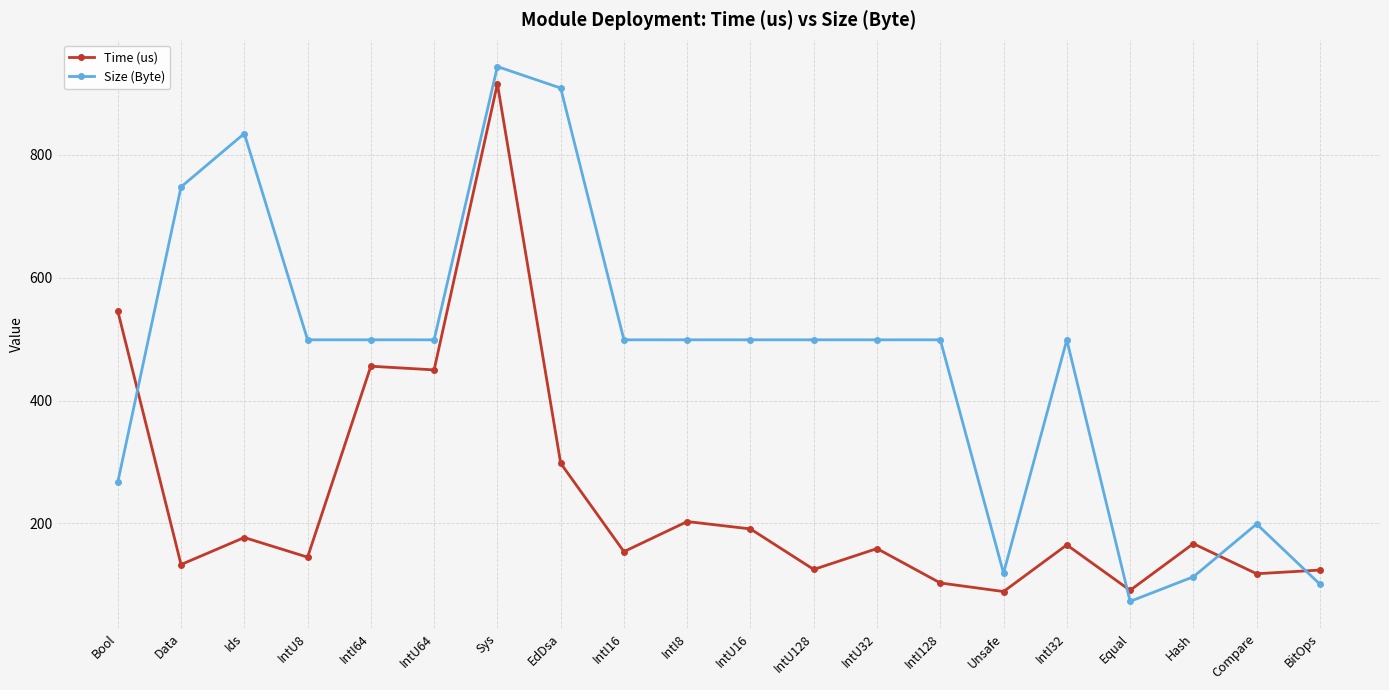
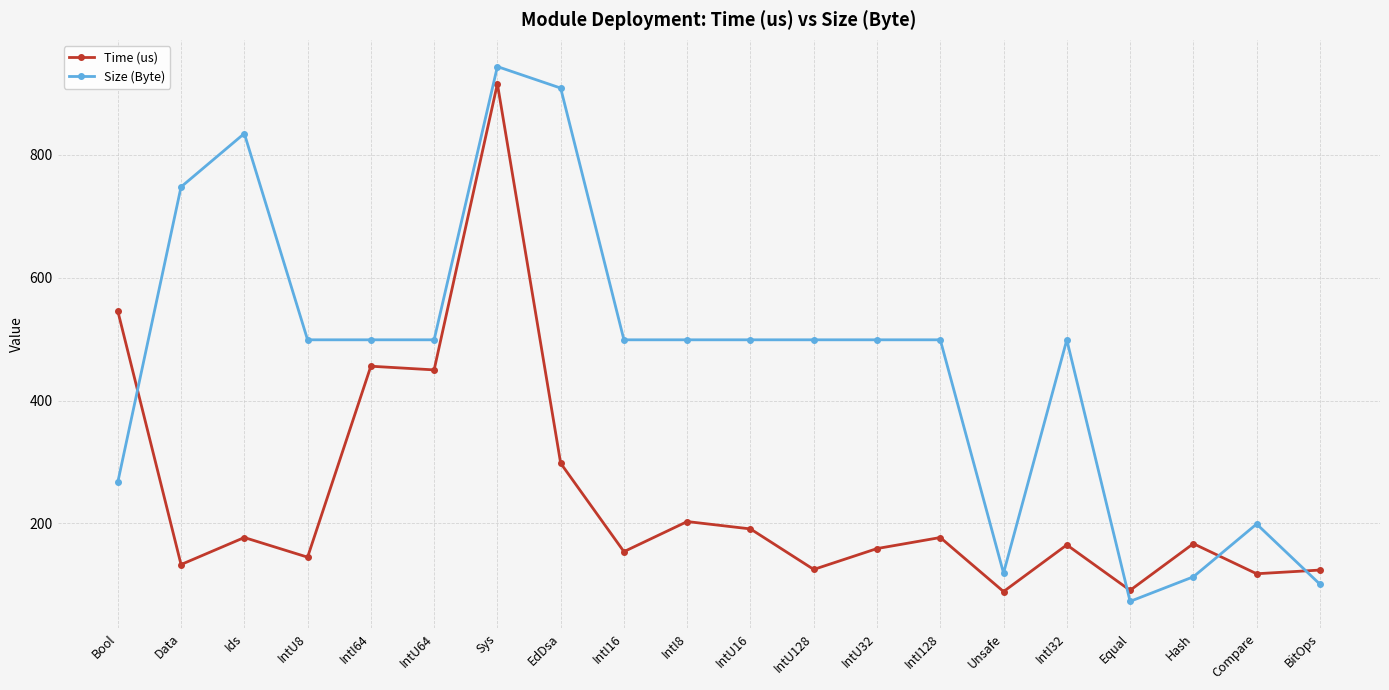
  {
    "Time (us)": {
      "Bool": 550,
      "Data": 130,
      "Ids": 180,
      "IntU8": 150,
      "IntI64": 460,
      "IntU64": 450,
      "Sys": 920,
      "EdDsa": 300,
      "IntI16": 150,
      "IntI8": 200,
      "IntU16": 190,
      "IntU128": 130,
      "IntU32": 160,
-     "IntI128": 100,
+     "IntI128": 180,
      "Unsafe": 90,
      "IntI32": 170,
      "Equal": 90,
      "Hash": 170,
      "Compare": 120,
      "BitOps": 120
    },
    "Size (Byte)": {
      "Bool": 270,
      "Data": 750,
      "Ids": 840,
      "IntU8": 500,
      "IntI64": 500,
      "IntU64": 500,
      "Sys": 940,
      "EdDsa": 910,
      "IntI16": 500,
      "IntI8": 500,
      "IntU16": 500,
      "IntU128": 500,
      "IntU32": 500,
      "IntI128": 500,
      "Unsafe": 120,
      "IntI32": 500,
      "Equal": 70,
      "Hash": 110,
      "Compare": 200,
      "BitOps": 100
    }
  }
